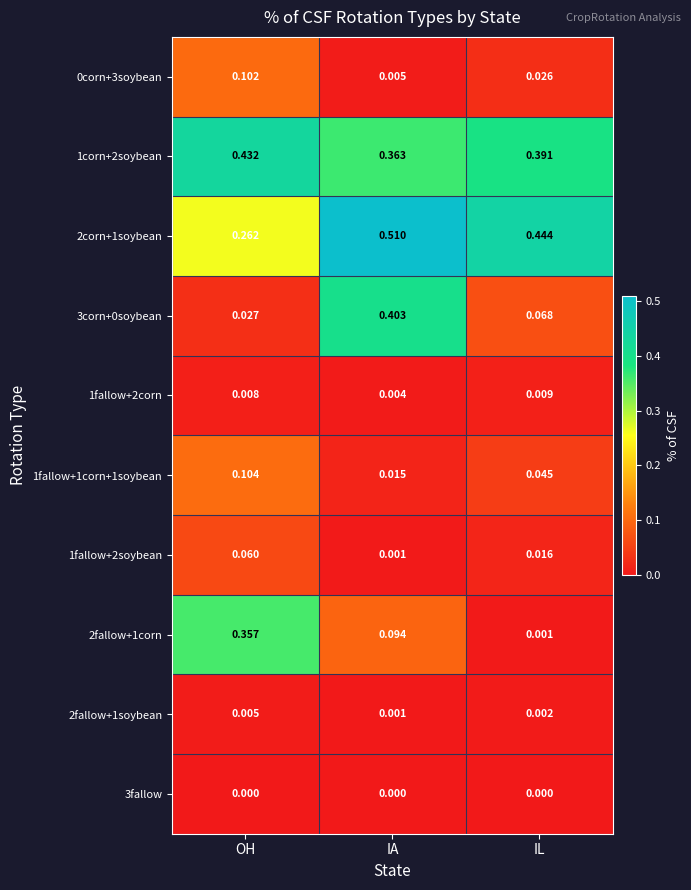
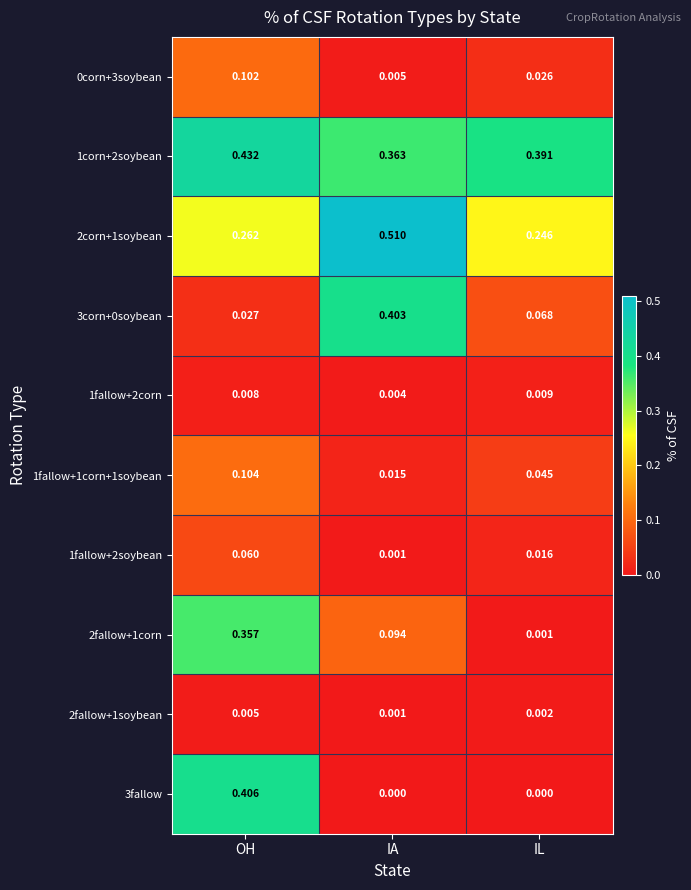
  {
    "0corn+3soybean": {
      "OH": 0.102,
      "IA": 0.005,
      "IL": 0.026
    },
    "1corn+2soybean": {
      "OH": 0.432,
      "IA": 0.363,
      "IL": 0.391
    },
    "2corn+1soybean": {
      "OH": 0.262,
      "IA": 0.510,
-     "IL": 0.444
+     "IL": 0.246
    },
    "3corn+0soybean": {
      "OH": 0.027,
      "IA": 0.403,
      "IL": 0.068
    },
    "1fallow+2corn": {
      "OH": 0.008,
      "IA": 0.004,
      "IL": 0.009
    },
    "1fallow+1corn+1soybean": {
      "OH": 0.104,
      "IA": 0.015,
      "IL": 0.045
    },
    "1fallow+2soybean": {
      "OH": 0.060,
      "IA": 0.001,
      "IL": 0.016
    },
    "2fallow+1corn": {
      "OH": 0.357,
      "IA": 0.094,
      "IL": 0.001
    },
    "2fallow+1soybean": {
      "OH": 0.005,
      "IA": 0.001,
      "IL": 0.002
    },
    "3fallow": {
-     "OH": 0.000,
+     "OH": 0.406,
      "IA": 0.000,
      "IL": 0.000
    }
  }
